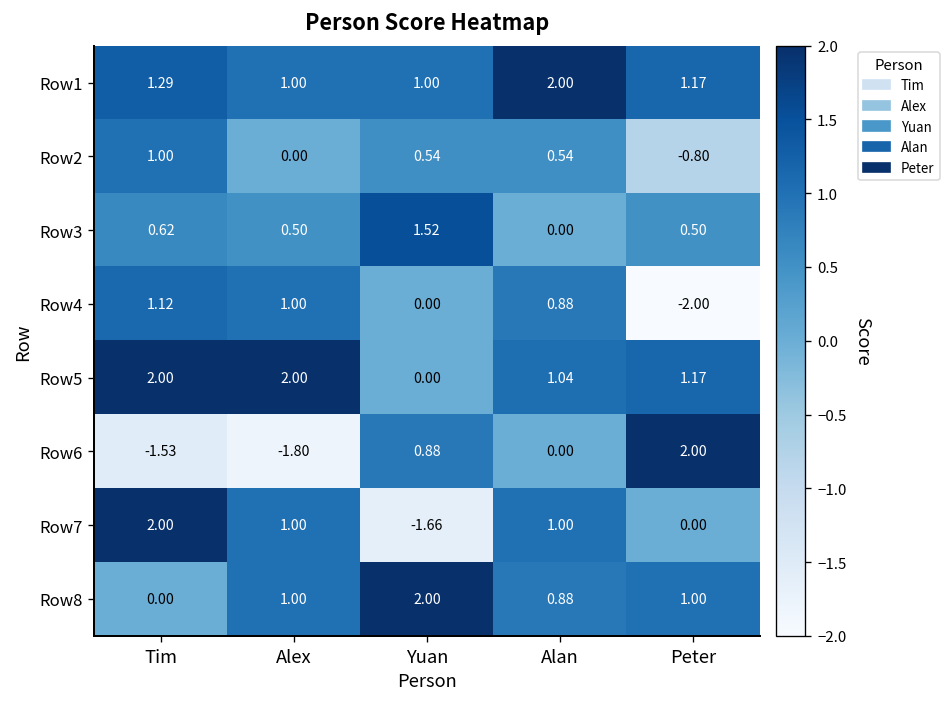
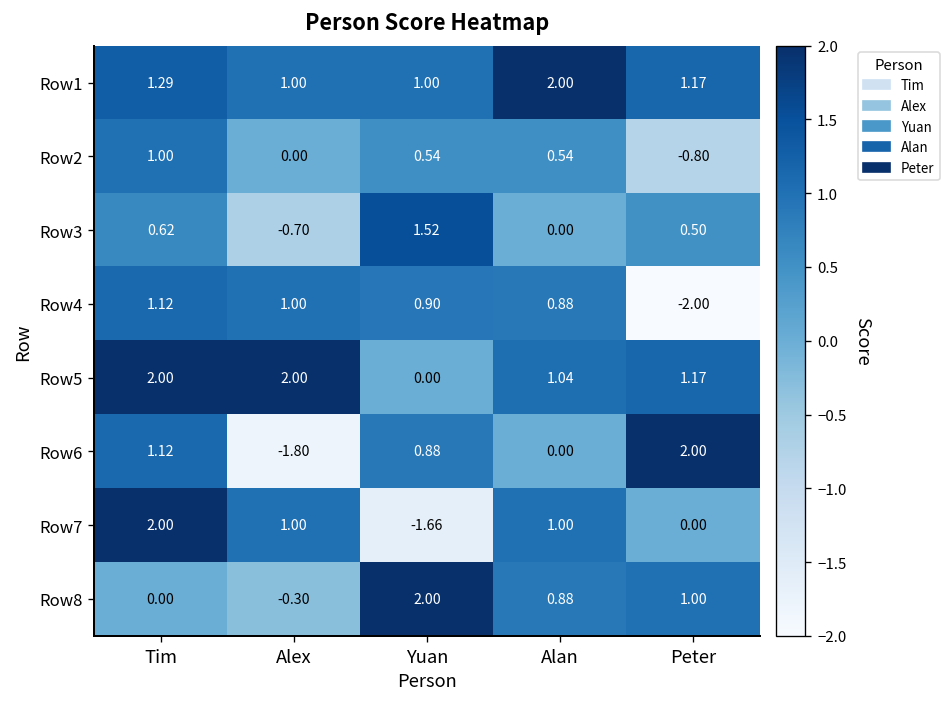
  {
    "Row1": {
      "Tim": 1.29,
      "Alex": 1.00,
      "Yuan": 1.00,
      "Alan": 2.00,
      "Peter": 1.17
    },
    "Row2": {
      "Tim": 1.00,
      "Alex": 0.00,
      "Yuan": 0.54,
      "Alan": 0.54,
      "Peter": -0.80
    },
    "Row3": {
      "Tim": 0.62,
-     "Alex": 0.50,
+     "Alex": -0.70,
      "Yuan": 1.52,
      "Alan": 0.00,
      "Peter": 0.50
    },
    "Row4": {
      "Tim": 1.12,
      "Alex": 1.00,
-     "Yuan": 0.00,
+     "Yuan": 0.90,
      "Alan": 0.88,
      "Peter": -2.00
    },
    "Row5": {
      "Tim": 2.00,
      "Alex": 2.00,
      "Yuan": 0.00,
      "Alan": 1.04,
      "Peter": 1.17
    },
    "Row6": {
-     "Tim": -1.53,
+     "Tim": 1.12,
      "Alex": -1.80,
      "Yuan": 0.88,
      "Alan": 0.00,
      "Peter": 2.00
    },
    "Row7": {
      "Tim": 2.00,
      "Alex": 1.00,
      "Yuan": -1.66,
      "Alan": 1.00,
      "Peter": 0.00
    },
    "Row8": {
      "Tim": 0.00,
-     "Alex": 1.00,
+     "Alex": -0.30,
      "Yuan": 2.00,
      "Alan": 0.88,
      "Peter": 1.00
    }
  }
